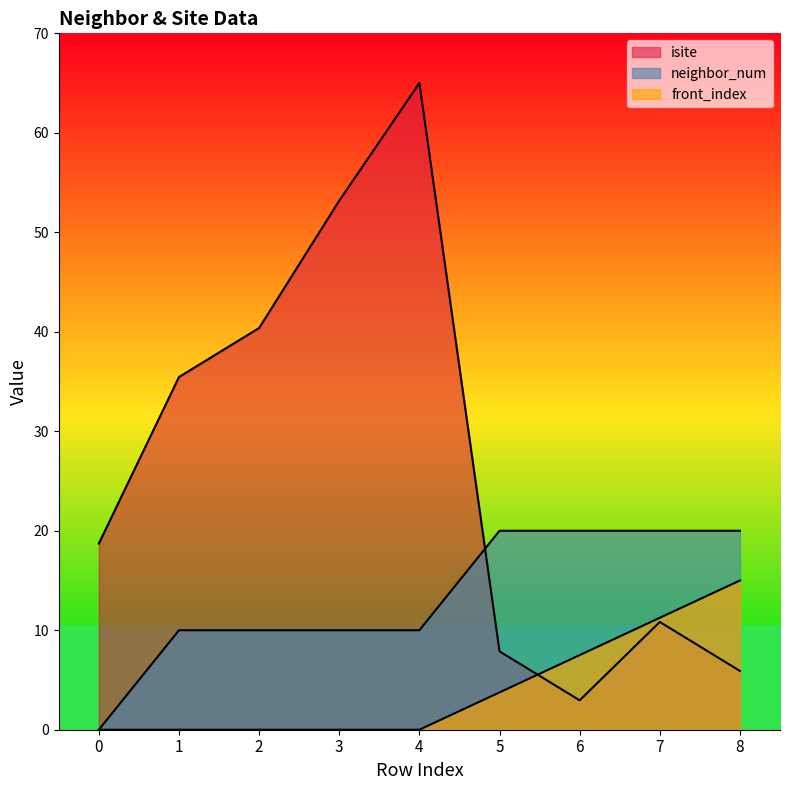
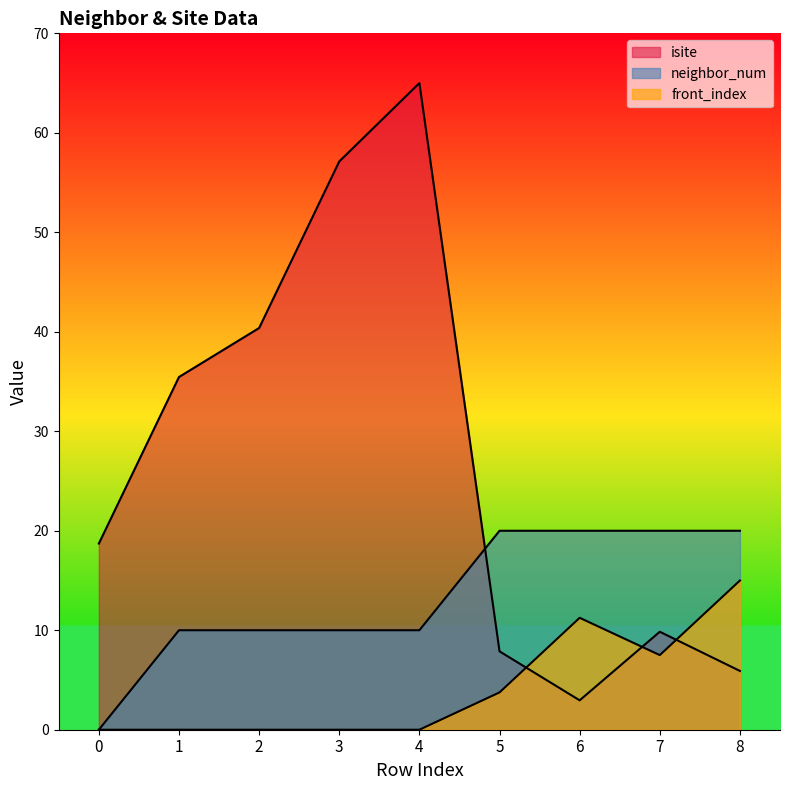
  {
    "isite": {
      "0": 19,
      "1": 35,
      "2": 40,
-     "3": 53,
+     "3": 57,
      "4": 65,
      "5": 8,
      "6": 3,
-     "7": 11,
+     "7": 10,
      "8": 6
    },
    "neighbor_num": {
      "1": 10,
      "2": 10,
      "3": 10,
      "4": 10,
      "5": 20,
      "6": 20,
      "7": 20,
      "8": 20
    },
    "front_index": {
      "1": 0,
      "2": 0,
      "3": 0,
      "4": 0,
      "5": 4,
-     "6": 8,
-     "7": 11,
+     "6": 11,
+     "7": 8,
      "8": 15
    }
  }
